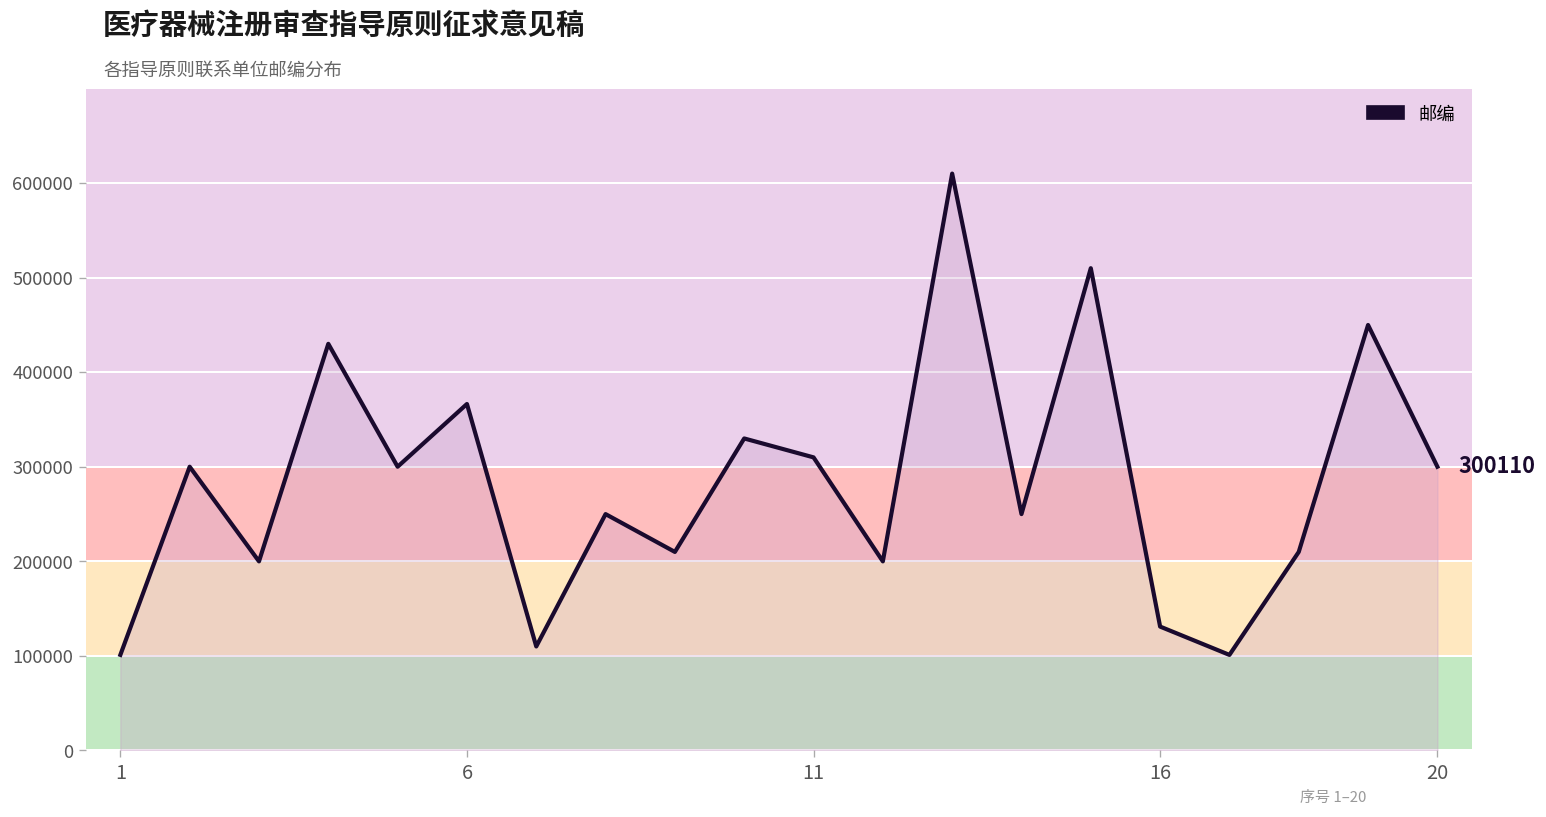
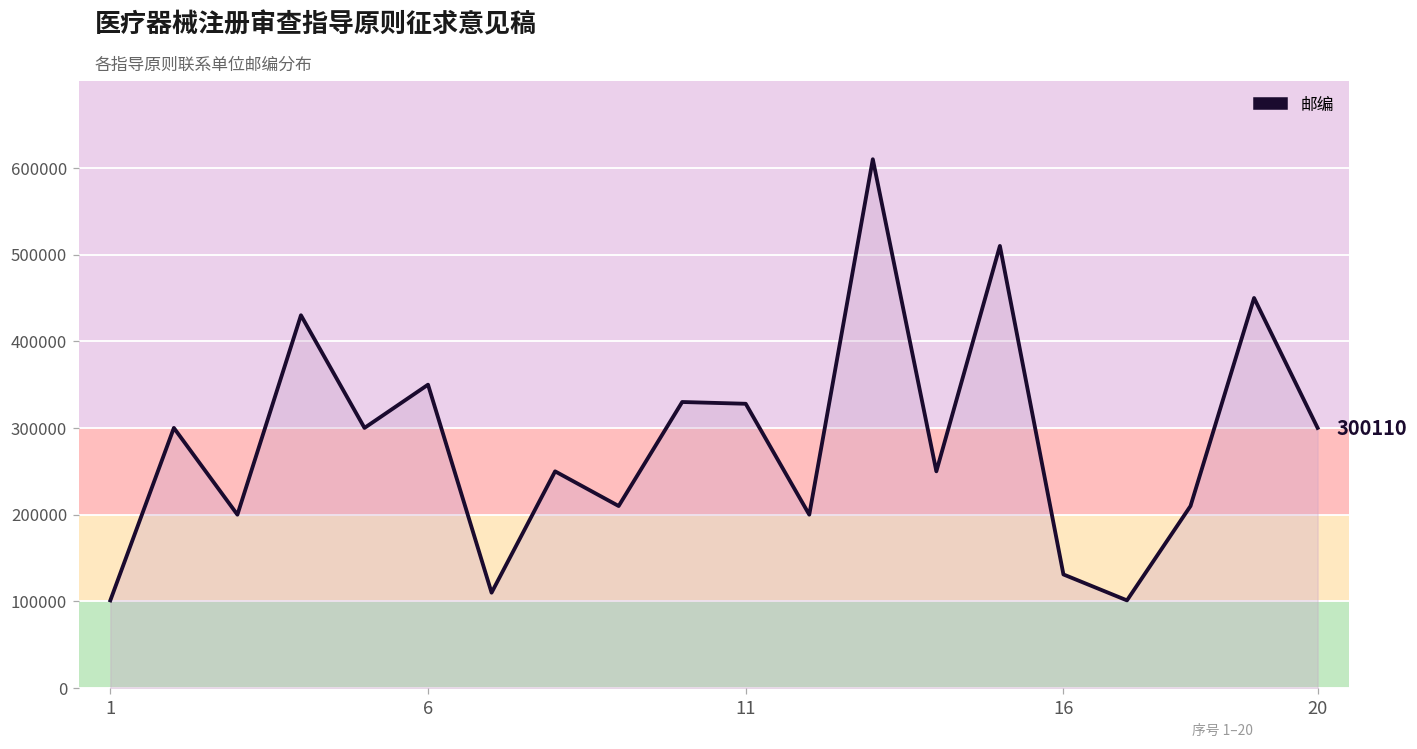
  {
    "1": 100000,
-   "6": 370000,
-   "11": 310000,
+   "6": 350000,
+   "11": 330000,
    "16": 130000
  }
